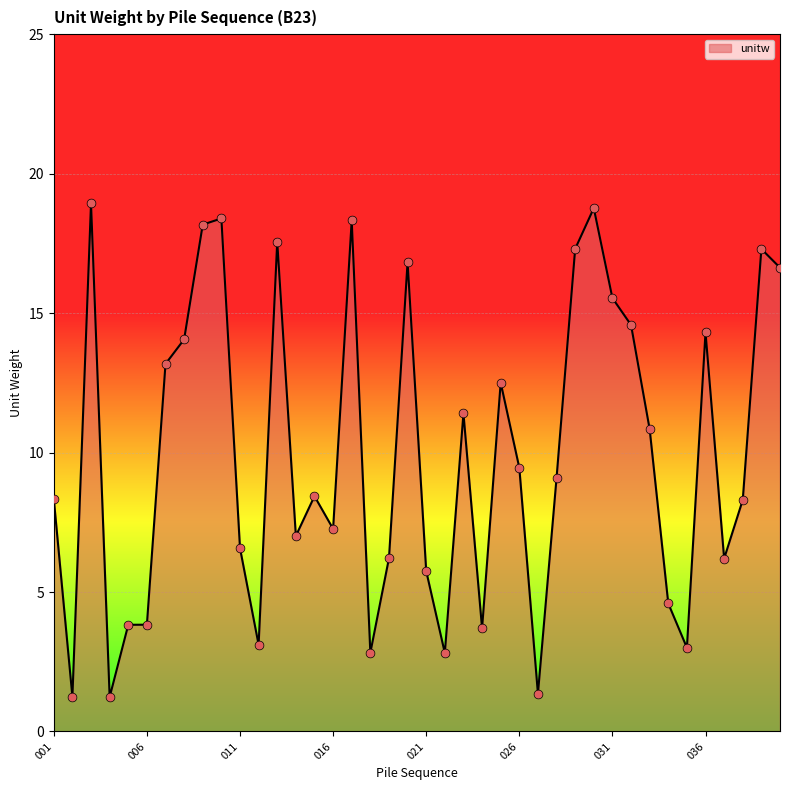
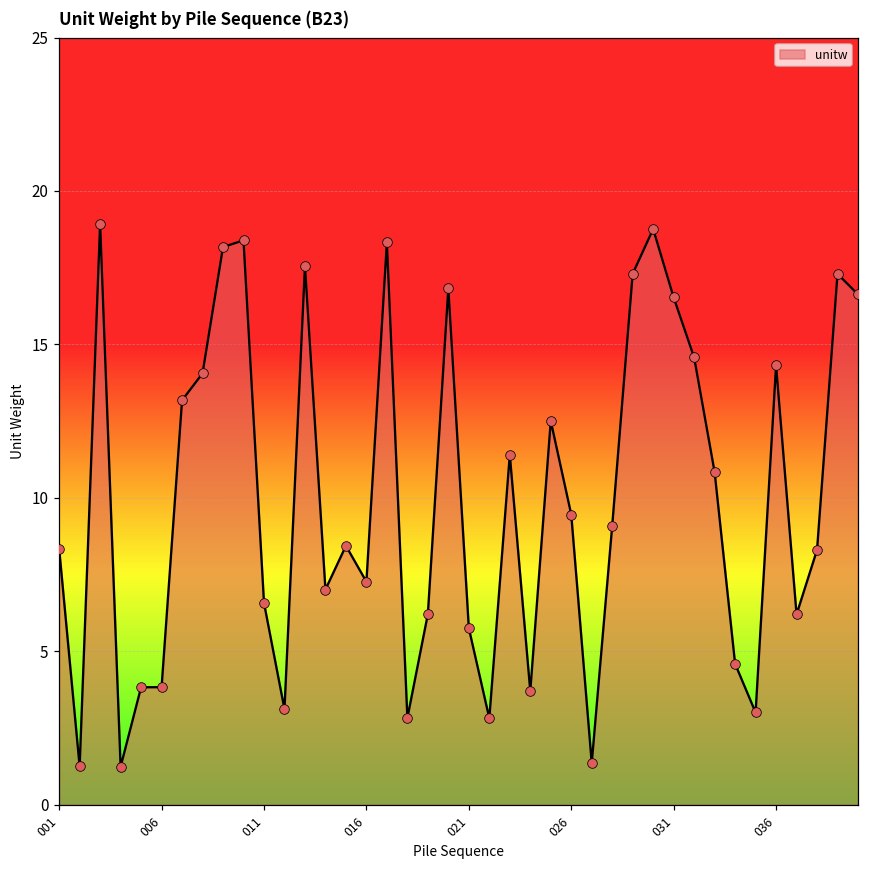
  {
    "001": 8.3,
    "006": 3.8,
    "011": 6.6,
    "016": 7.3,
    "021": 5.8,
    "026": 9.5,
-   "031": 15.5,
+   "031": 16.5,
    "036": 14.3
  }
